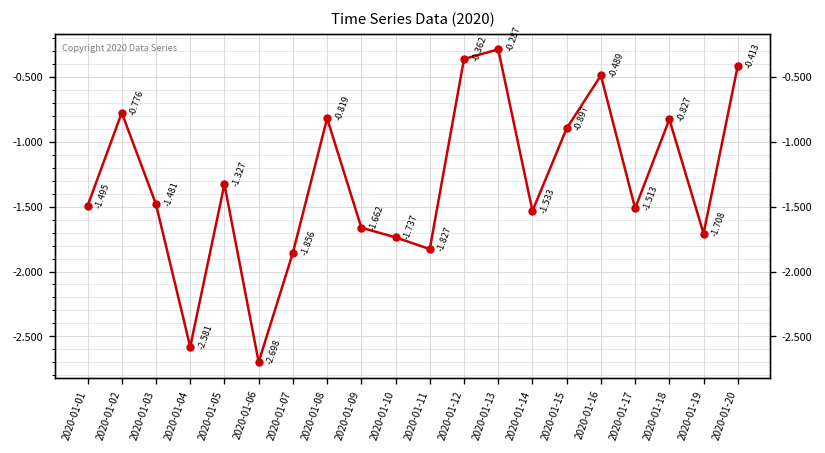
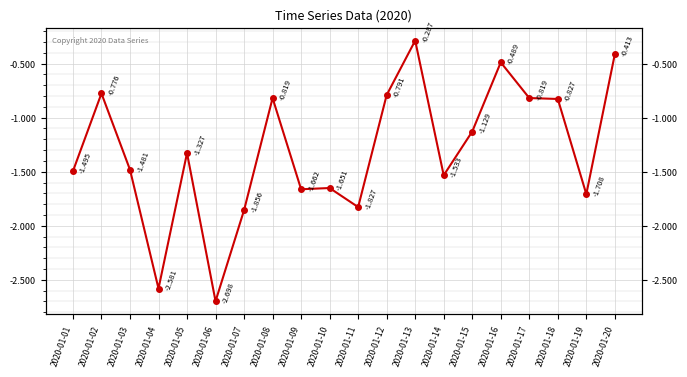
  {
    "2020-01-01": -1.495,
    "2020-01-02": -0.776,
    "2020-01-03": -1.481,
    "2020-01-04": -2.581,
    "2020-01-05": -1.327,
    "2020-01-06": -2.698,
    "2020-01-07": -1.856,
    "2020-01-08": -0.819,
    "2020-01-09": -1.662,
-   "2020-01-10": -1.737,
+   "2020-01-10": -1.651,
    "2020-01-11": -1.827,
-   "2020-01-12": -0.362,
+   "2020-01-12": -0.791,
    "2020-01-13": -0.287,
    "2020-01-14": -1.533,
-   "2020-01-15": -0.897,
+   "2020-01-15": -1.129,
    "2020-01-16": -0.489,
-   "2020-01-17": -1.513,
+   "2020-01-17": -0.819,
    "2020-01-18": -0.827,
    "2020-01-19": -1.708,
    "2020-01-20": -0.413
  }
